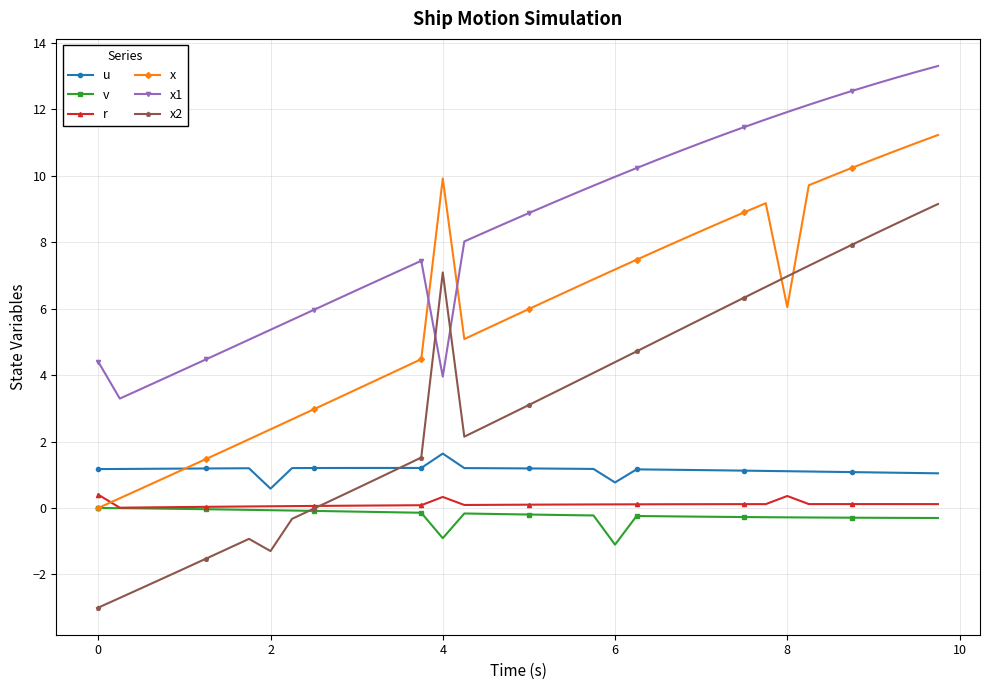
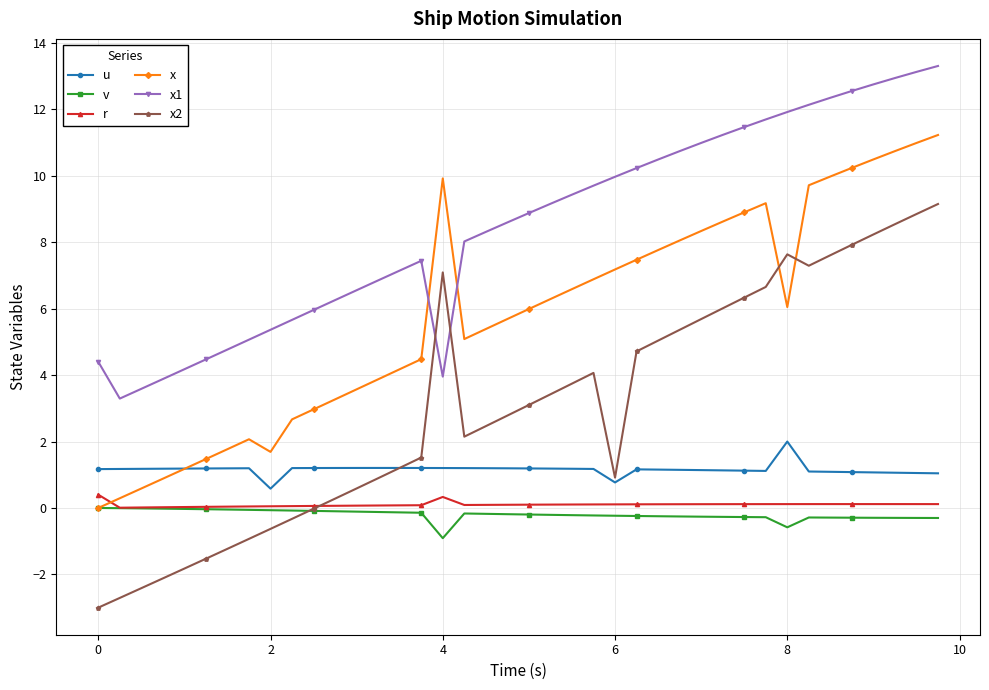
  {
    "u": {
      "0": 1.2,
      "2": 0.6,
-     "4": 1.6,
+     "4": 1.2,
      "6": 0.8,
-     "8": 1.1
+     "8": 2.0
    },
    "v": {
      "2": -0.1,
      "4": -0.9,
-     "6": -1.1,
-     "8": -0.3
+     "6": -0.2,
+     "8": -0.6
    },
    "r": {
      "0": 0.4,
      "2": 0.1,
      "4": 0.3,
      "6": 0.1,
-     "8": 0.4
+     "8": 0.1
    },
    "x": {
-     "2": 2.4,
+     "2": 1.7,
      "4": 9.9,
      "6": 7.2,
      "8": 6.0
    },
    "x1": {
      "0": 4.4,
      "2": 5.4,
      "4": 4.0,
      "6": 10.0,
      "8": 11.9
    },
    "x2": {
      "0": -3.0,
-     "2": -1.3,
+     "2": -0.6,
      "4": 7.1,
-     "6": 4.4,
-     "8": 7.0
+     "6": 0.9,
+     "8": 7.6
    }
  }
